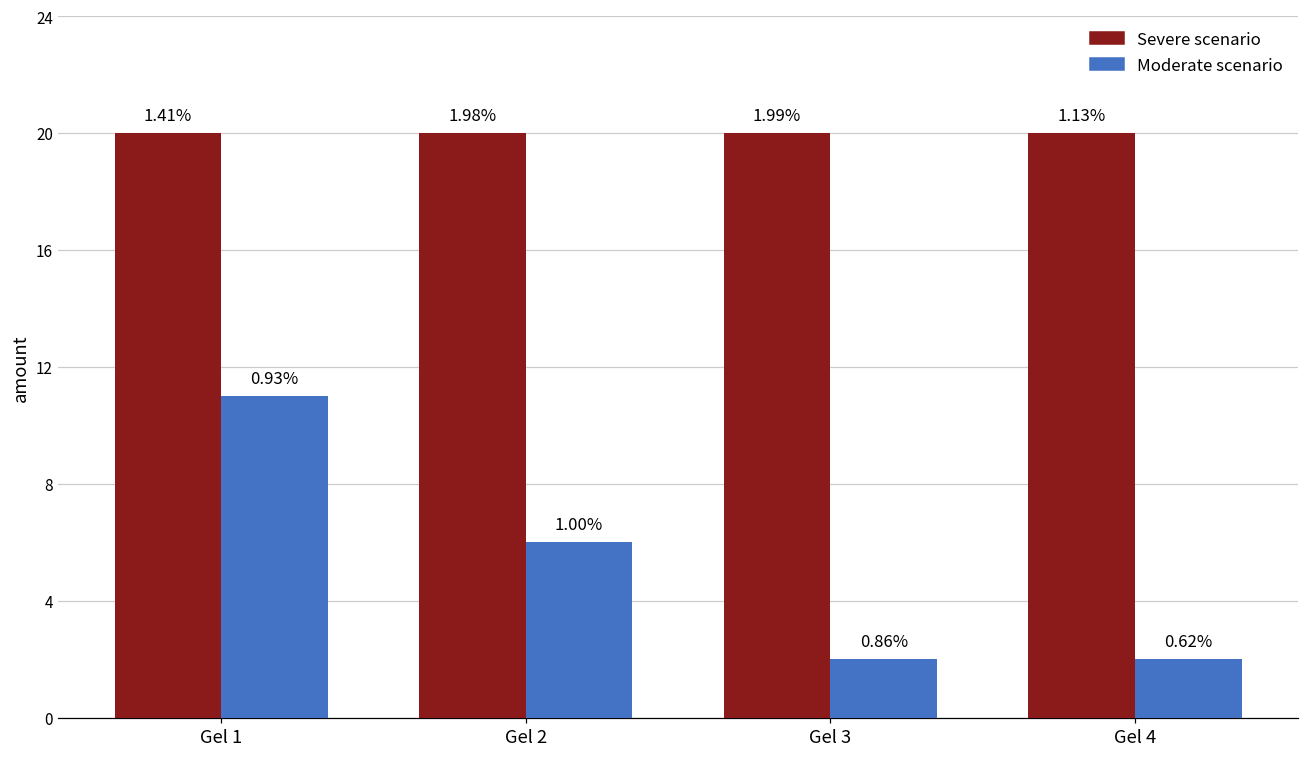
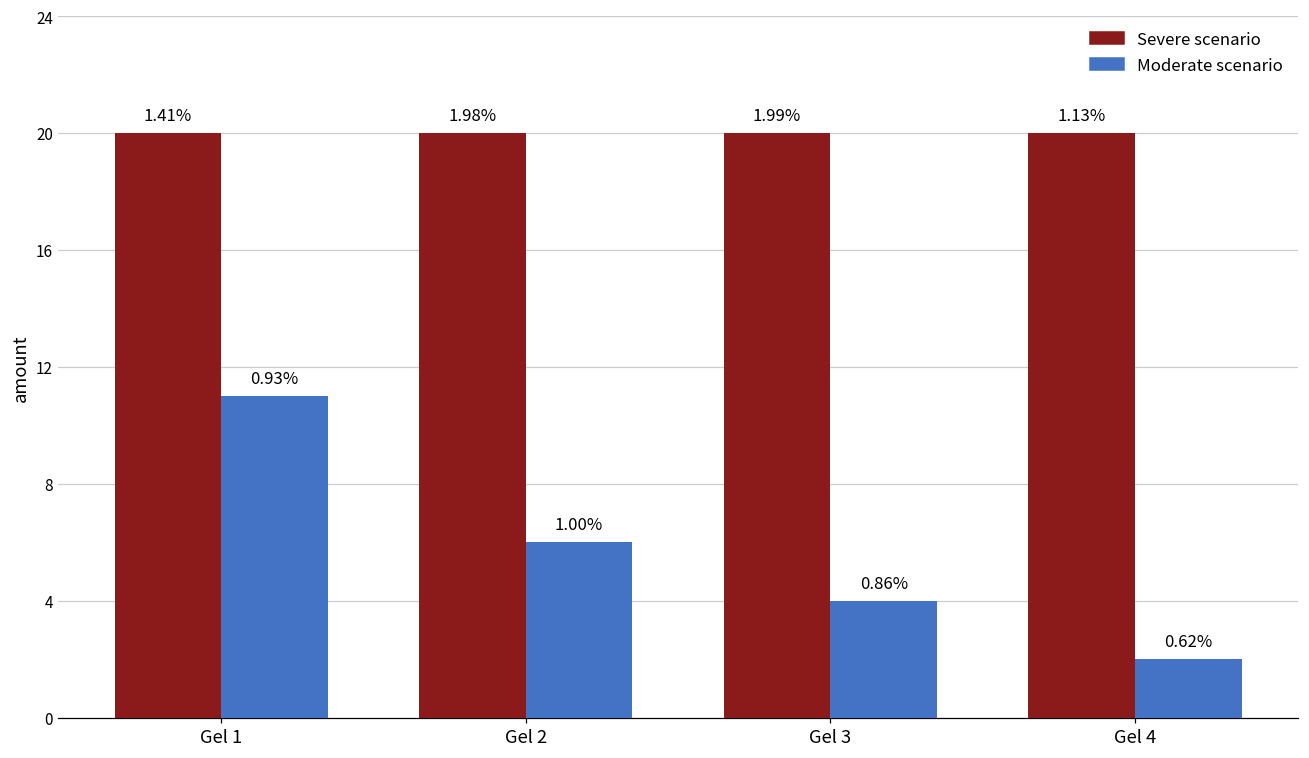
  {
    "Moderate scenario": {
-     "Gel 3": 2
+     "Gel 3": 4
    }
  }
